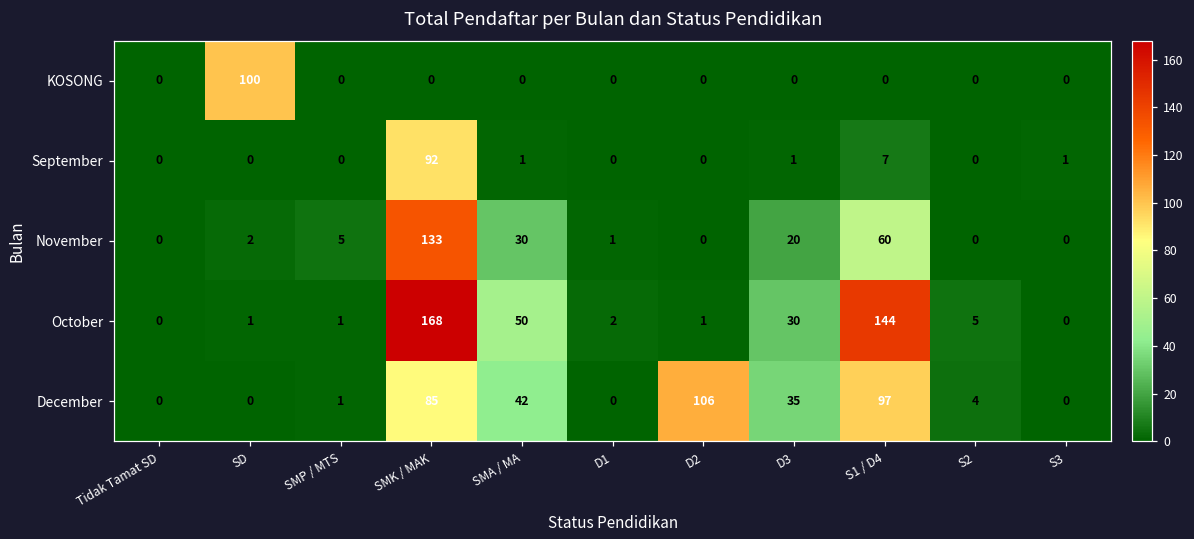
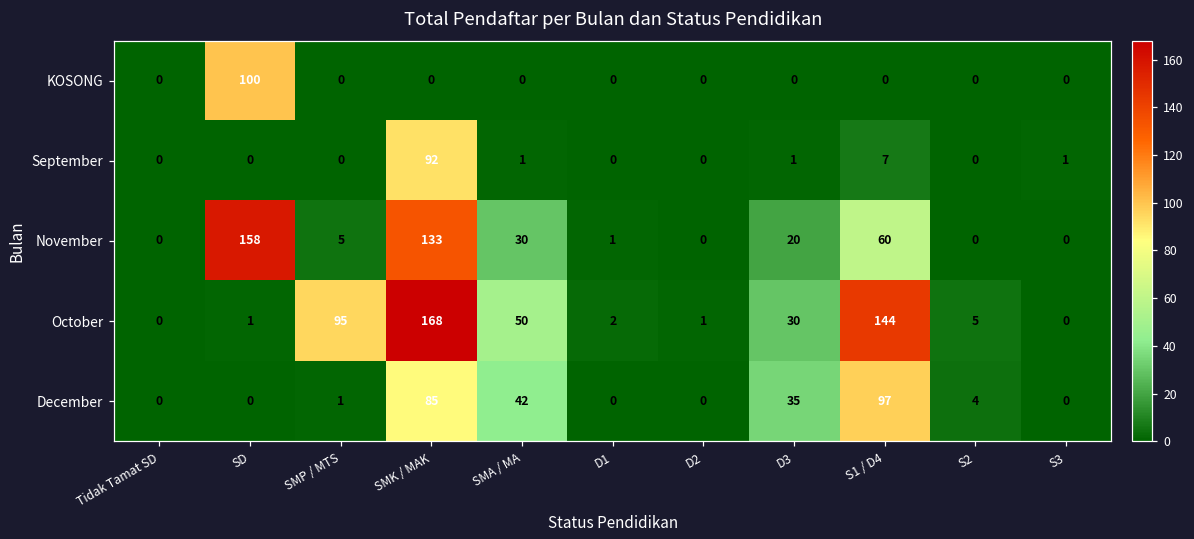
  {
    "KOSONG": {
      "Tidak Tamat SD": 0,
      "SD": 100,
      "SMP / MTS": 0,
      "SMK / MAK": 0,
      "SMA / MA": 0,
      "D1": 0,
      "D2": 0,
      "D3": 0,
      "S1 / D4": 0,
      "S2": 0,
      "S3": 0
    },
    "September": {
      "Tidak Tamat SD": 0,
      "SD": 0,
      "SMP / MTS": 0,
      "SMK / MAK": 92,
      "SMA / MA": 1,
      "D1": 0,
      "D2": 0,
      "D3": 1,
      "S1 / D4": 7,
      "S2": 0,
      "S3": 1
    },
    "November": {
      "Tidak Tamat SD": 0,
-     "SD": 2,
+     "SD": 158,
      "SMP / MTS": 5,
      "SMK / MAK": 133,
      "SMA / MA": 30,
      "D1": 1,
      "D2": 0,
      "D3": 20,
      "S1 / D4": 60,
      "S2": 0,
      "S3": 0
    },
    "October": {
      "Tidak Tamat SD": 0,
      "SD": 1,
-     "SMP / MTS": 1,
+     "SMP / MTS": 95,
      "SMK / MAK": 168,
      "SMA / MA": 50,
      "D1": 2,
      "D2": 1,
      "D3": 30,
      "S1 / D4": 144,
      "S2": 5,
      "S3": 0
    },
    "December": {
      "Tidak Tamat SD": 0,
      "SD": 0,
      "SMP / MTS": 1,
      "SMK / MAK": 85,
      "SMA / MA": 42,
      "D1": 0,
-     "D2": 106,
+     "D2": 0,
      "D3": 35,
      "S1 / D4": 97,
      "S2": 4,
      "S3": 0
    }
  }
